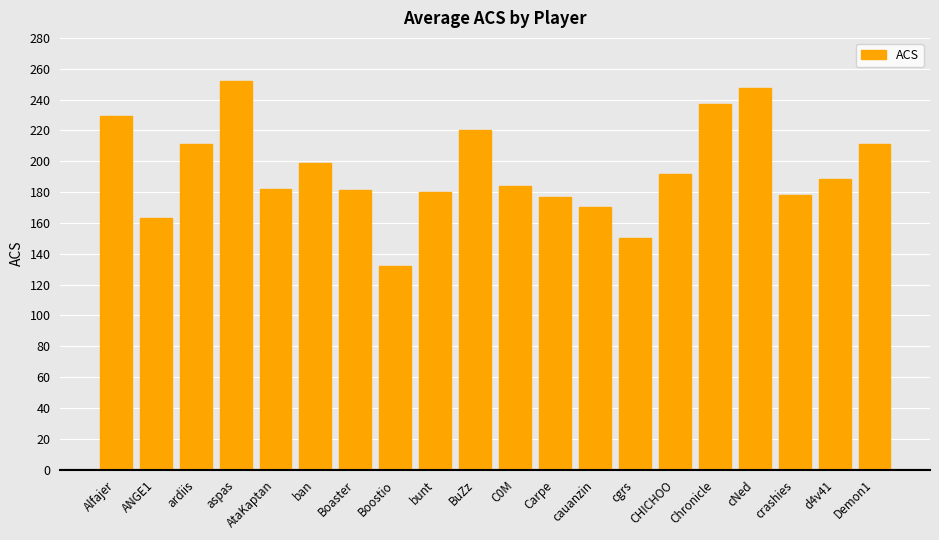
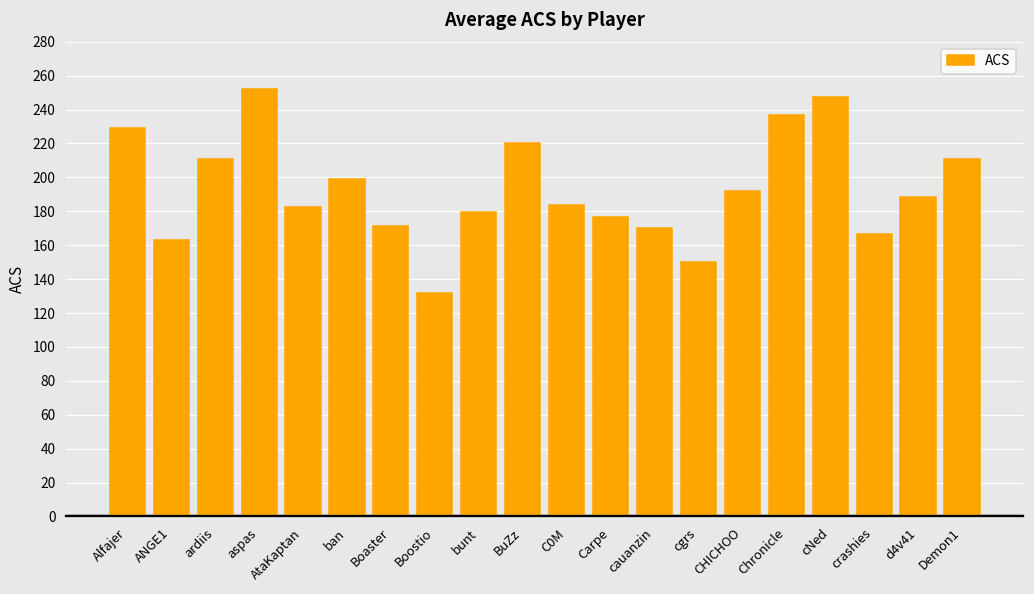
  {
    "Alfajer": 229,
    "ANGE1": 163,
    "ardiis": 211,
    "aspas": 252,
    "AtaKaptan": 182,
    "ban": 199,
-   "Boaster": 181,
+   "Boaster": 171,
    "Boostio": 132,
    "bunt": 180,
    "BuZz": 220,
    "C0M": 184,
    "Carpe": 177,
    "cauanzin": 170,
    "cgrs": 150,
    "CHICHOO": 192,
    "Chronicle": 237,
    "cNed": 248,
-   "crashies": 178,
+   "crashies": 167,
    "d4v41": 188,
    "Demon1": 211
  }
